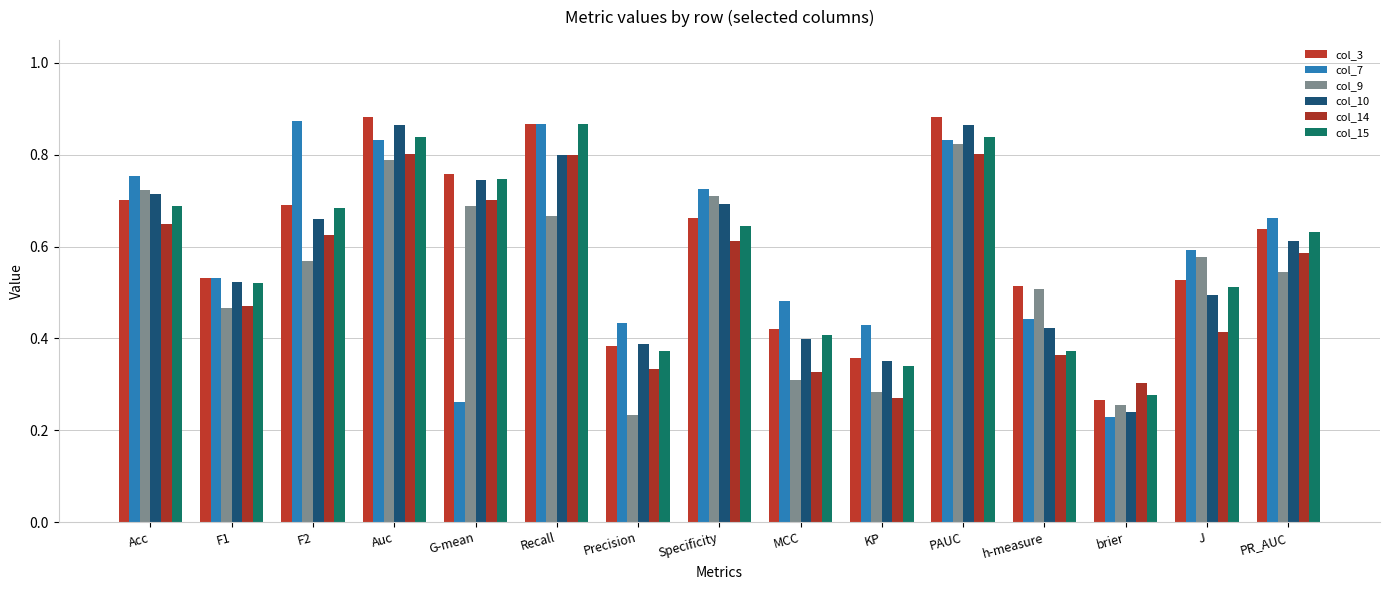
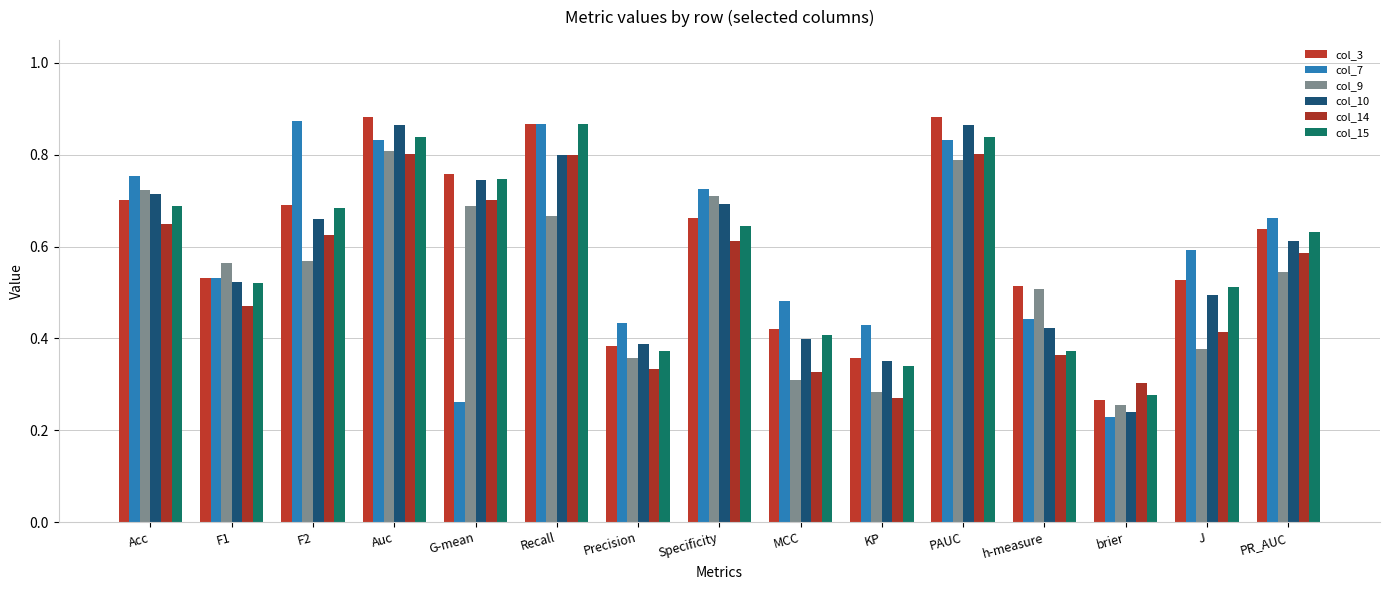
  {
    "col_7": {
      "Acc": 0.75,
      "F1": 0.53,
      "F2": 0.87,
      "Auc": 0.83,
      "G-mean": 0.26,
      "Recall": 0.87,
      "Precision": 0.43,
      "Specificity": 0.73,
      "MCC": 0.48,
      "KP": 0.43,
      "PAUC": 0.83,
      "h-measure": 0.44,
      "brier": 0.23,
      "J": 0.59,
      "PR_AUC": 0.66
    },
    "col_9": {
      "Acc": 0.72,
-     "F1": 0.47,
+     "F1": 0.56,
      "F2": 0.57,
-     "Auc": 0.79,
+     "Auc": 0.81,
      "G-mean": 0.69,
      "Recall": 0.67,
-     "Precision": 0.23,
+     "Precision": 0.36,
      "Specificity": 0.71,
      "MCC": 0.31,
      "KP": 0.28,
-     "PAUC": 0.82,
+     "PAUC": 0.79,
      "h-measure": 0.51,
      "brier": 0.26,
-     "J": 0.58,
+     "J": 0.38,
      "PR_AUC": 0.54
    }
  }
